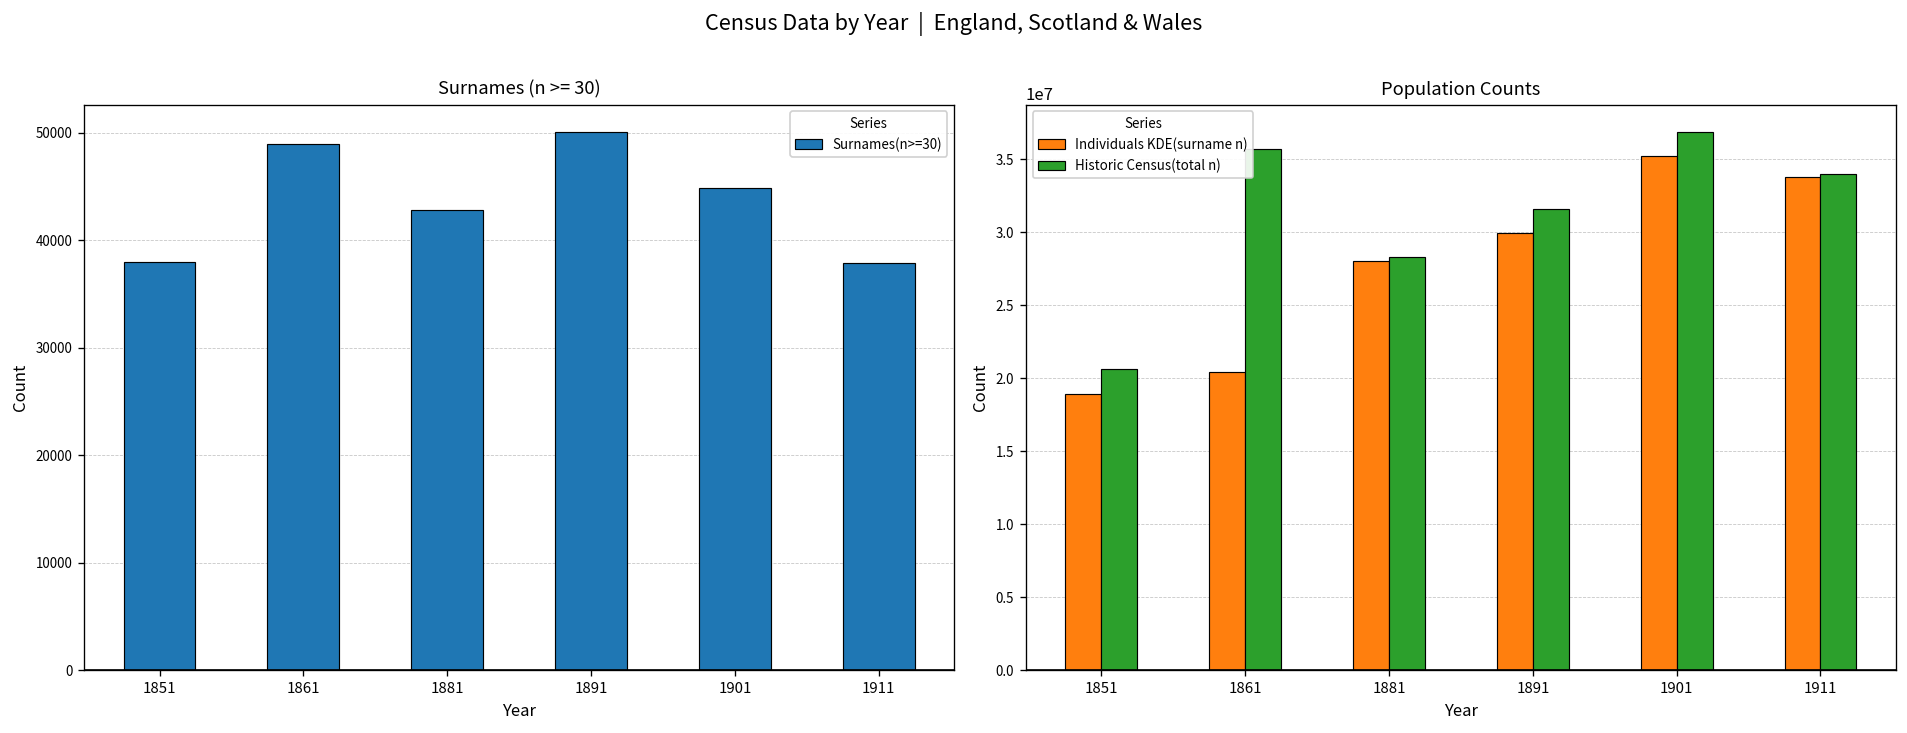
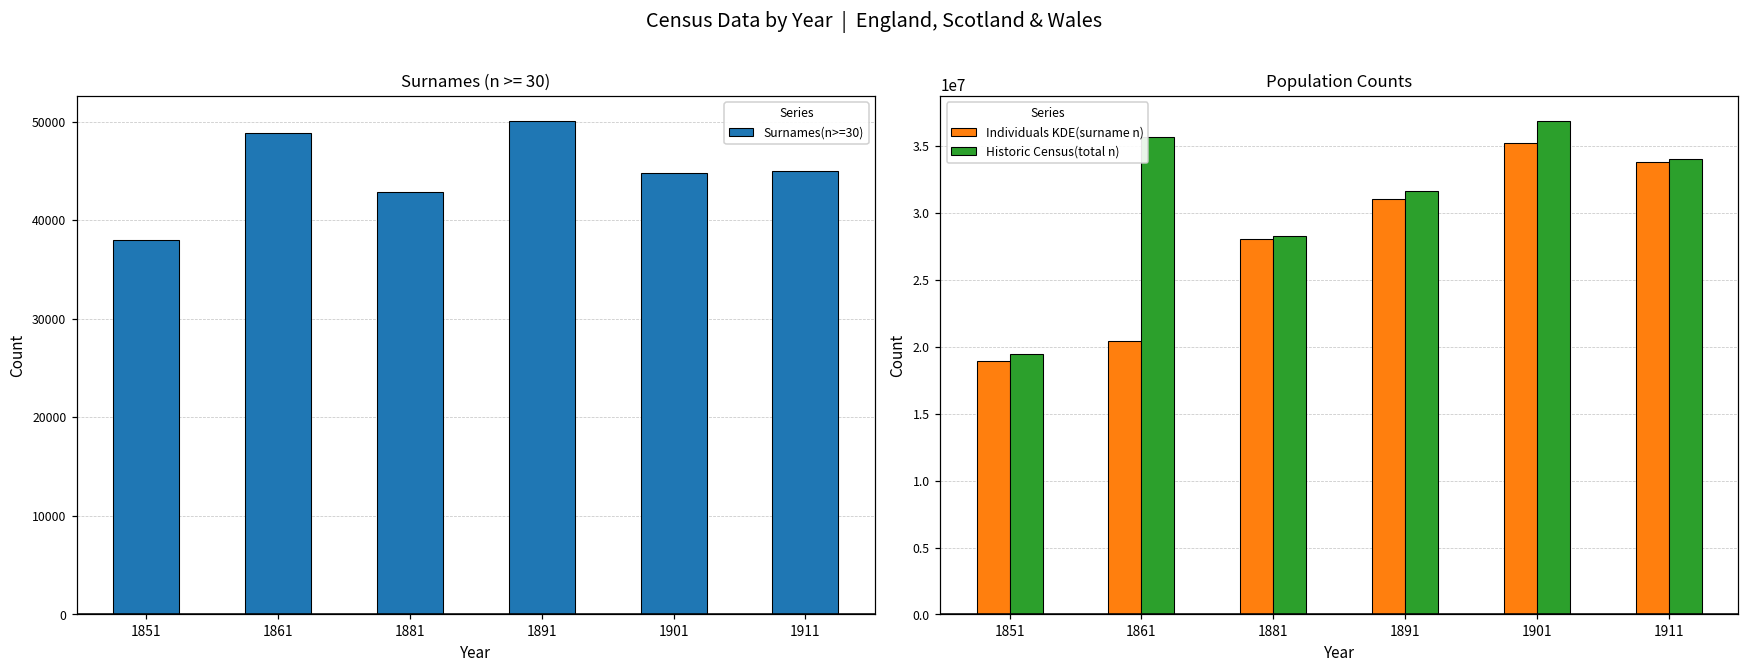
  {
    "Surnames (n >= 30)": {
      "1851": 38000,
      "1861": 49000,
      "1881": 43000,
      "1891": 50000,
      "1901": 45000,
-     "1911": 38000
+     "1911": 45000
    },
    "Population Counts": {
      "Individuals KDE(surname n)": {
        "1851": 18900000,
        "1861": 20500000,
        "1881": 28100000,
-       "1891": 29900000,
+       "1891": 31000000,
        "1901": 35200000,
        "1911": 33800000
      },
      "Historic Census(total n)": {
-       "1851": 20600000,
+       "1851": 19500000,
        "1861": 35700000,
        "1881": 28300000,
        "1891": 31600000,
        "1901": 36900000,
        "1911": 34000000
      }
    }
  }
